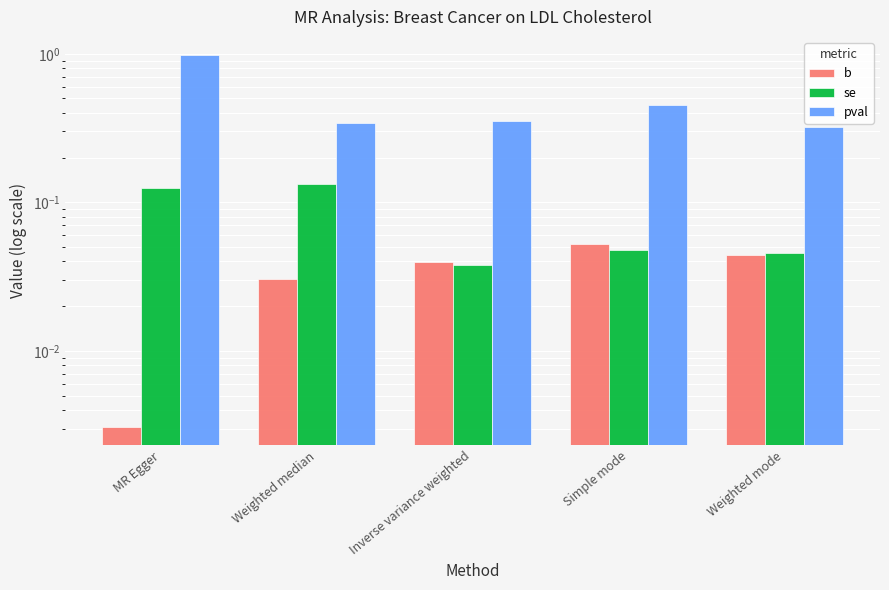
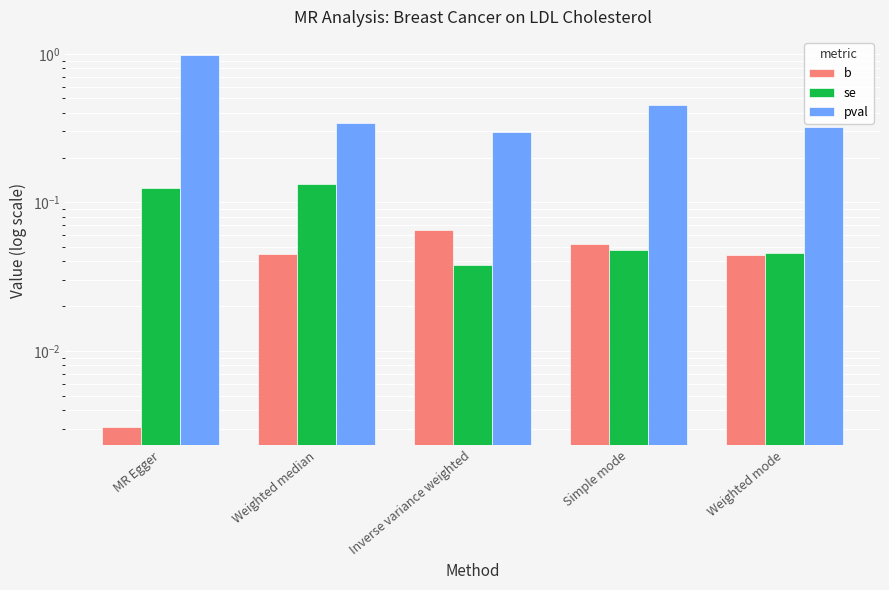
  {
    "b": {
      "MR Egger": 0.003,
-     "Weighted median": 0.030,
-     "Inverse variance weighted": 0.040,
+     "Weighted median": 0.045,
+     "Inverse variance weighted": 0.07,
      "Simple mode": 0.052,
      "Weighted mode": 0.044
    },
    "se": {
      "MR Egger": 0.12,
      "Weighted median": 0.13,
      "Inverse variance weighted": 0.038,
      "Simple mode": 0.048,
      "Weighted mode": 0.045
    },
    "pval": {
      "MR Egger": 1.0,
      "Weighted median": 0.34,
-     "Inverse variance weighted": 0.35,
+     "Inverse variance weighted": 0.30,
      "Simple mode": 0.45,
      "Weighted mode": 0.32
    }
  }
